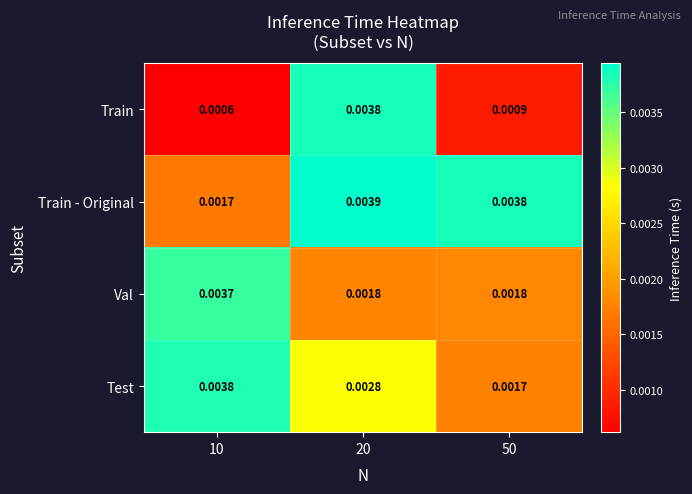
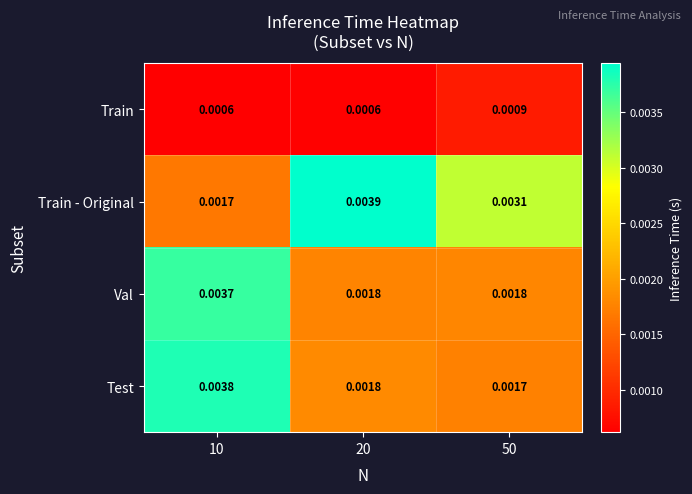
  {
    "Train": {
      "10": 0.0006,
-     "20": 0.0038,
+     "20": 0.0006,
      "50": 0.0009
    },
    "Train - Original": {
      "10": 0.0017,
      "20": 0.0039,
-     "50": 0.0038
+     "50": 0.0031
    },
    "Val": {
      "10": 0.0037,
      "20": 0.0018,
      "50": 0.0018
    },
    "Test": {
      "10": 0.0038,
-     "20": 0.0028,
+     "20": 0.0018,
      "50": 0.0017
    }
  }
